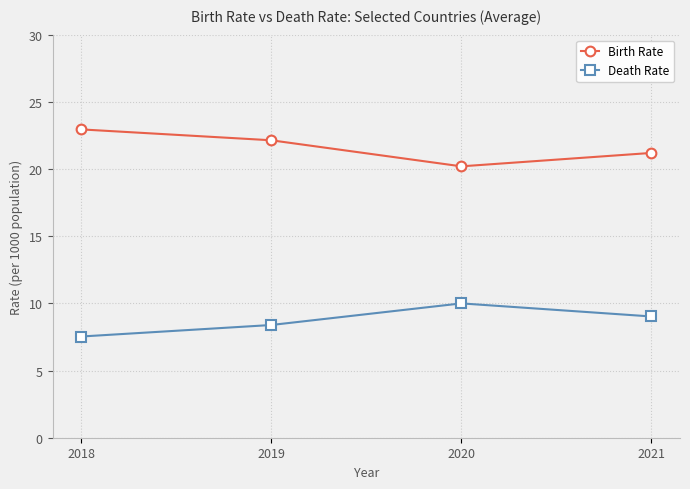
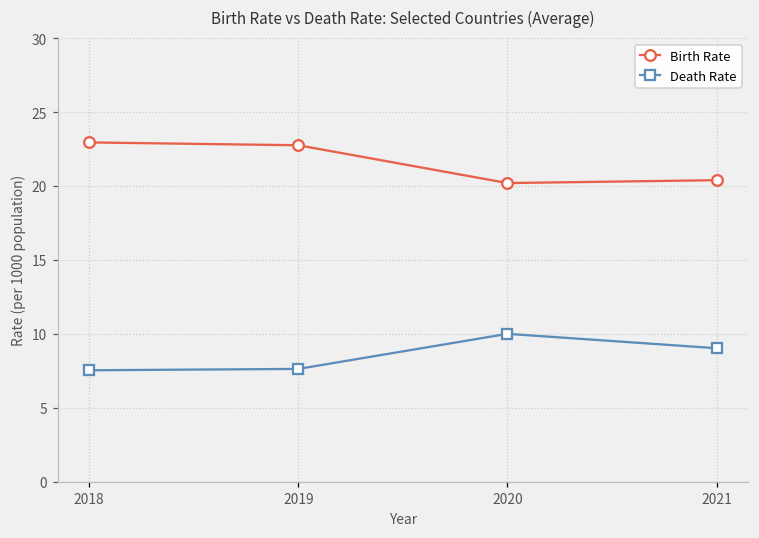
  {
    "Birth Rate": {
      "2018": 22.9,
-     "2019": 22.1,
+     "2019": 22.8,
      "2020": 20.2,
-     "2021": 21.2
+     "2021": 20.4
    },
    "Death Rate": {
      "2018": 7.5,
-     "2019": 8.4,
+     "2019": 7.6,
      "2020": 10.0,
      "2021": 9.0
    }
  }
